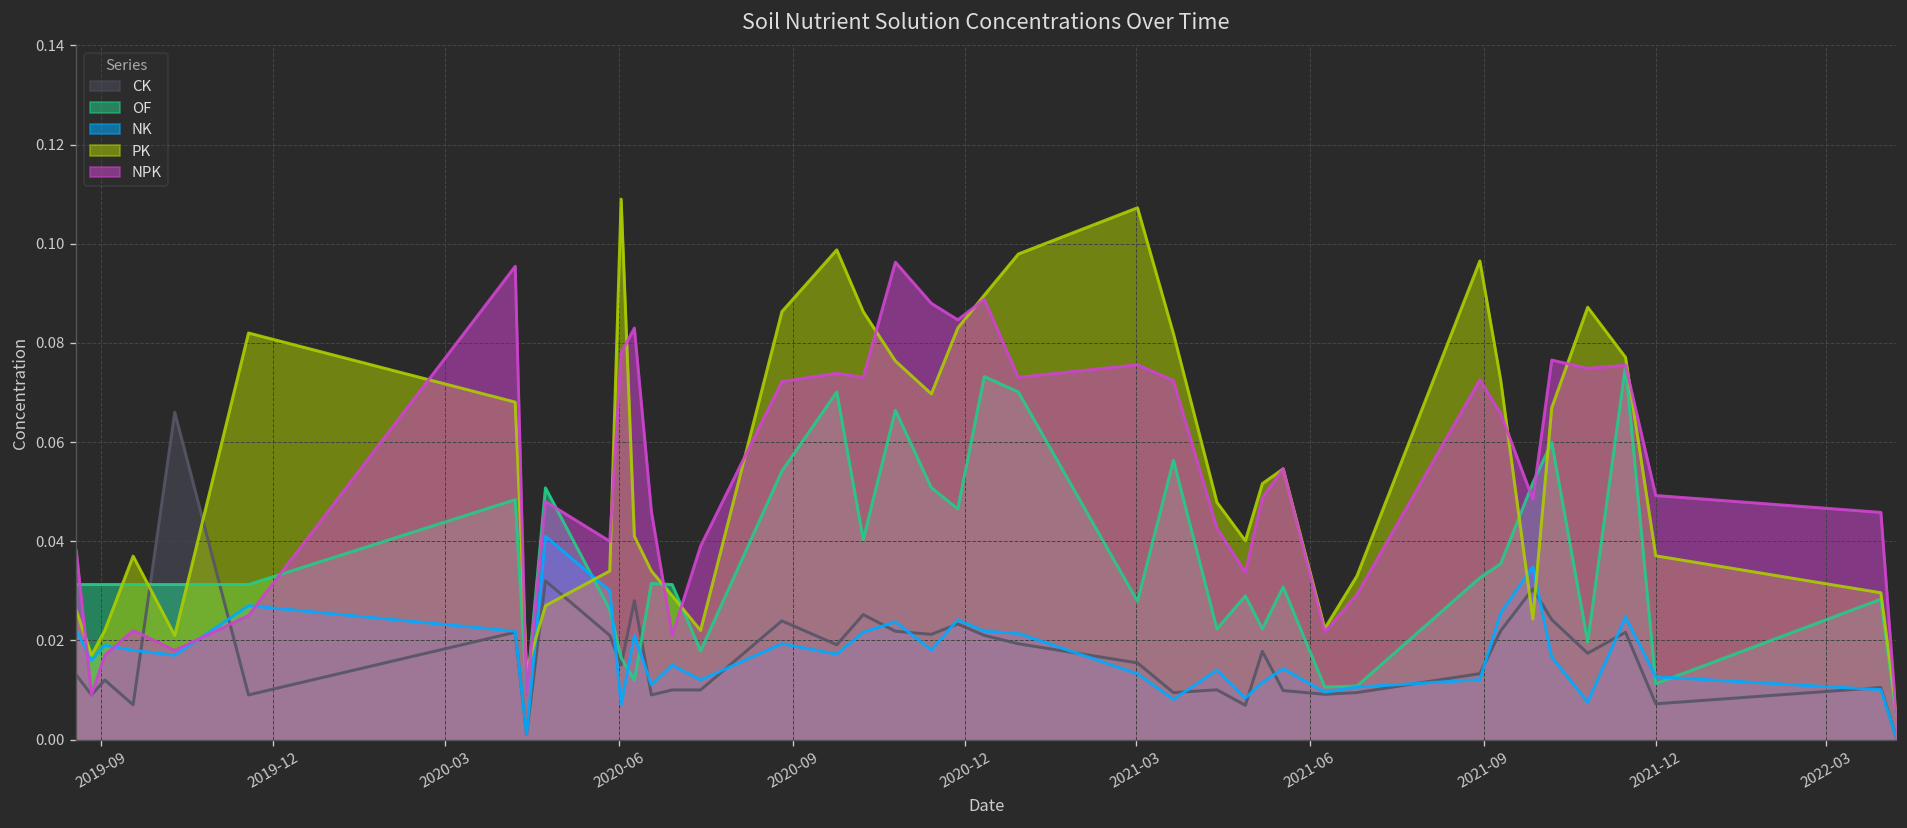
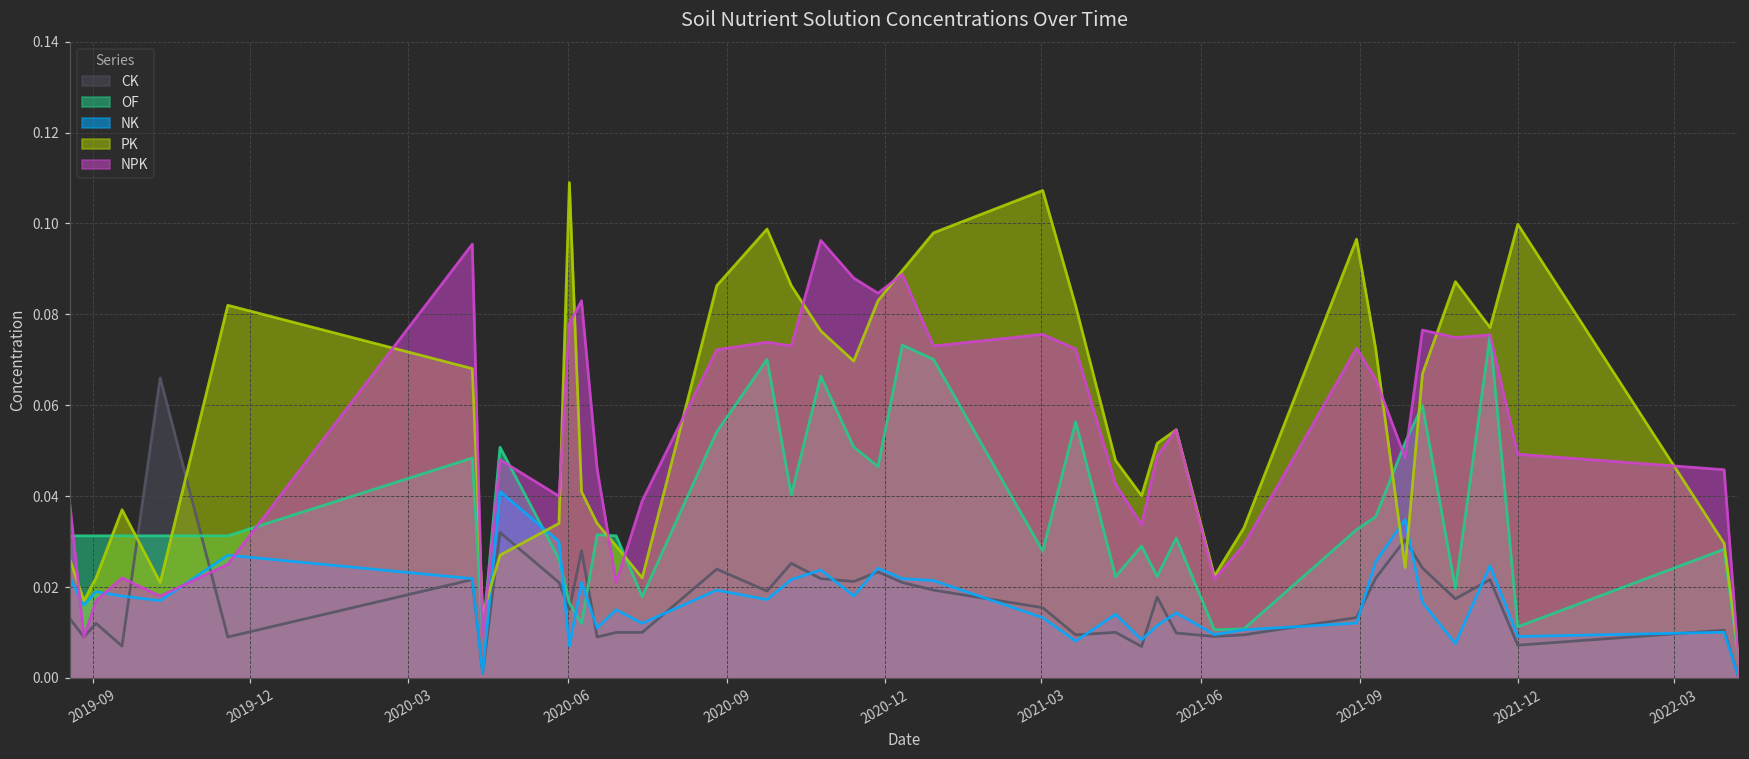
  {
    "CK": {
      "2021-12": 0.007
    },
    "OF": {
      "2021-12": 0.011
    },
    "NK": {
-     "2021-12": 0.013
+     "2021-12": 0.009
    },
    "PK": {
-     "2021-12": 0.037
+     "2021-12": 0.100
    },
    "NPK": {
      "2021-12": 0.049
    }
  }
